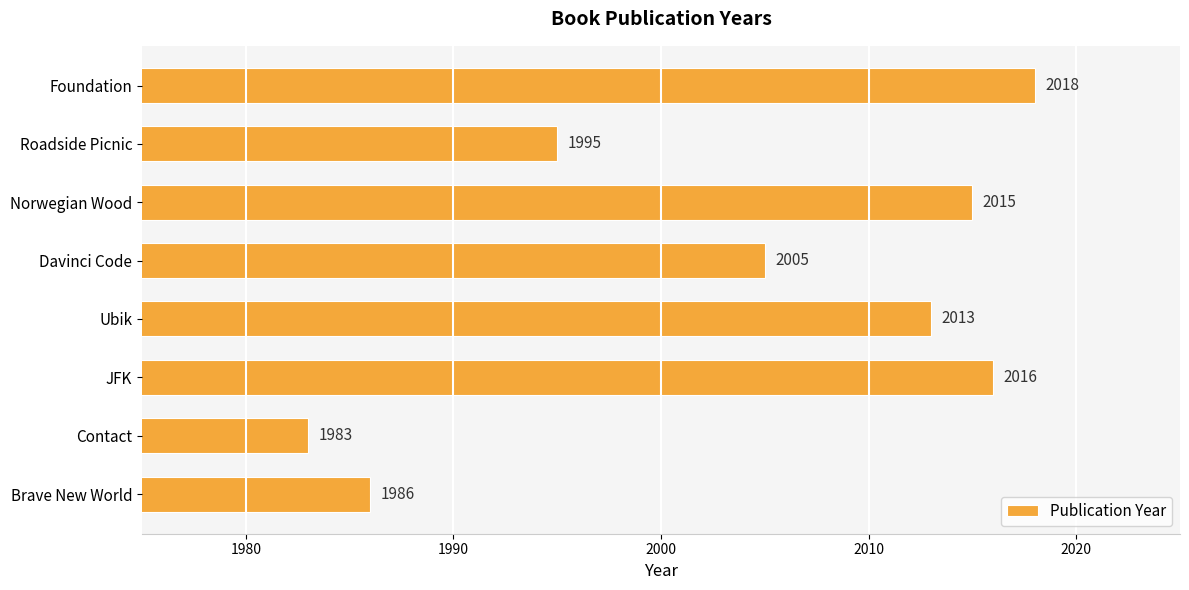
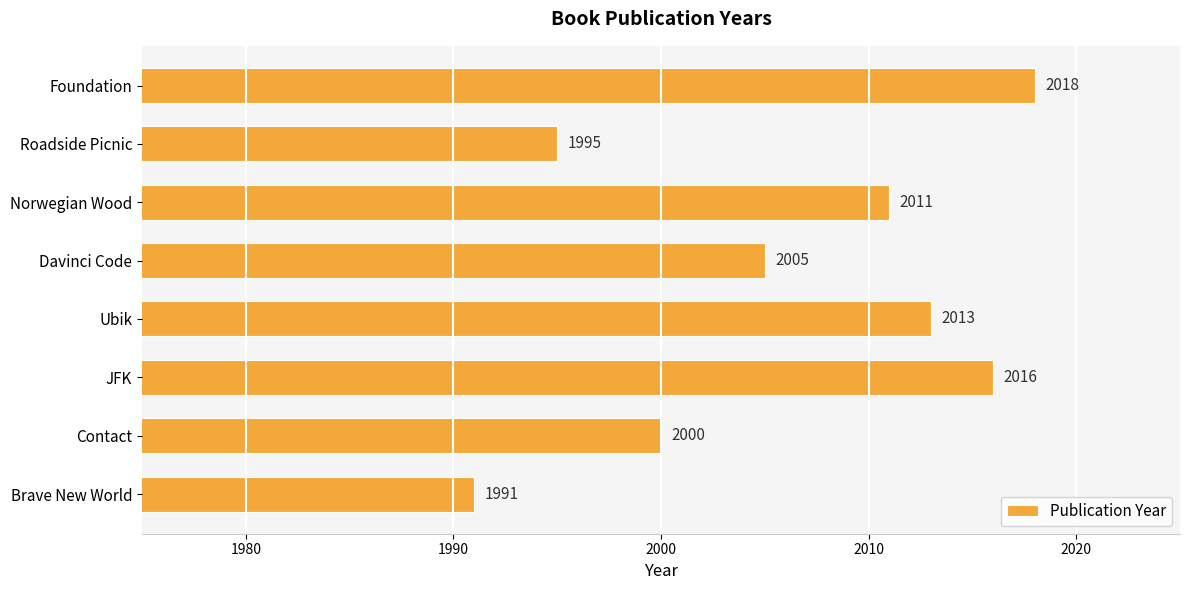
  {
    "Foundation": 2018,
    "Roadside Picnic": 1995,
-   "Norwegian Wood": 2015,
+   "Norwegian Wood": 2011,
    "Davinci Code": 2005,
    "Ubik": 2013,
    "JFK": 2016,
-   "Contact": 1983,
-   "Brave New World": 1986
+   "Contact": 2000,
+   "Brave New World": 1991
  }
